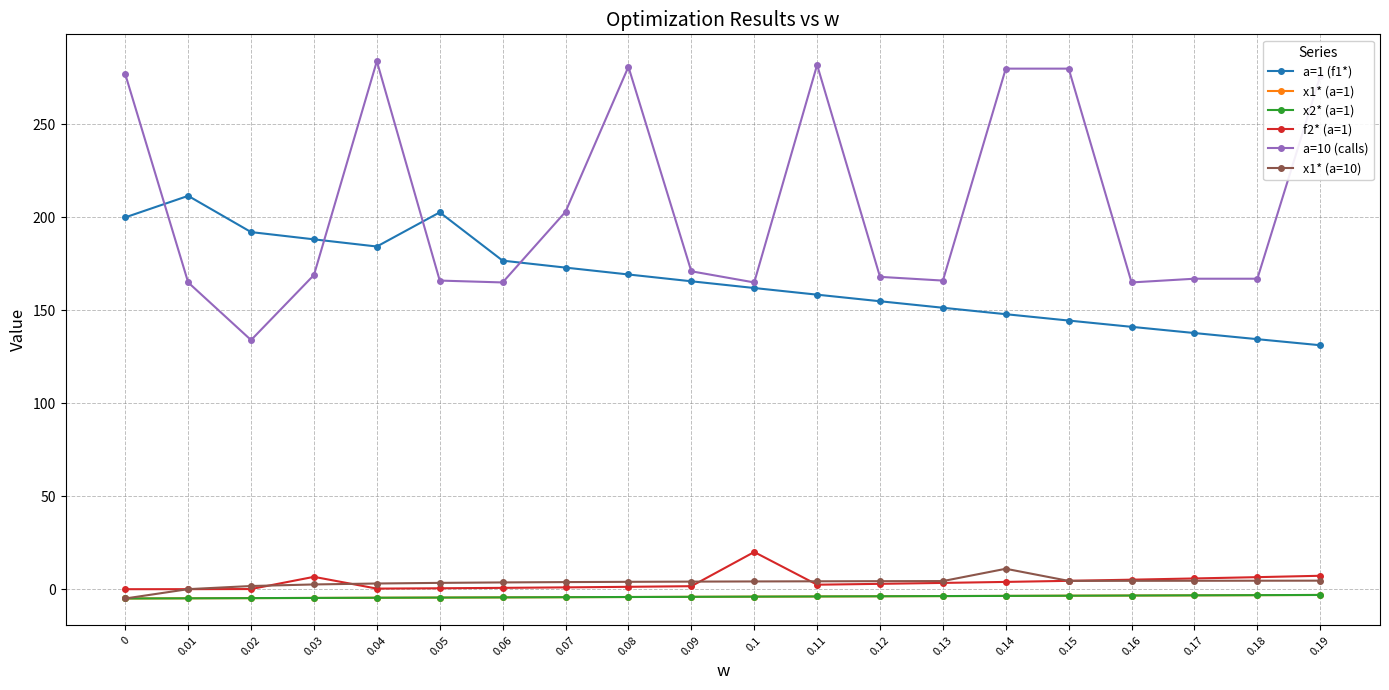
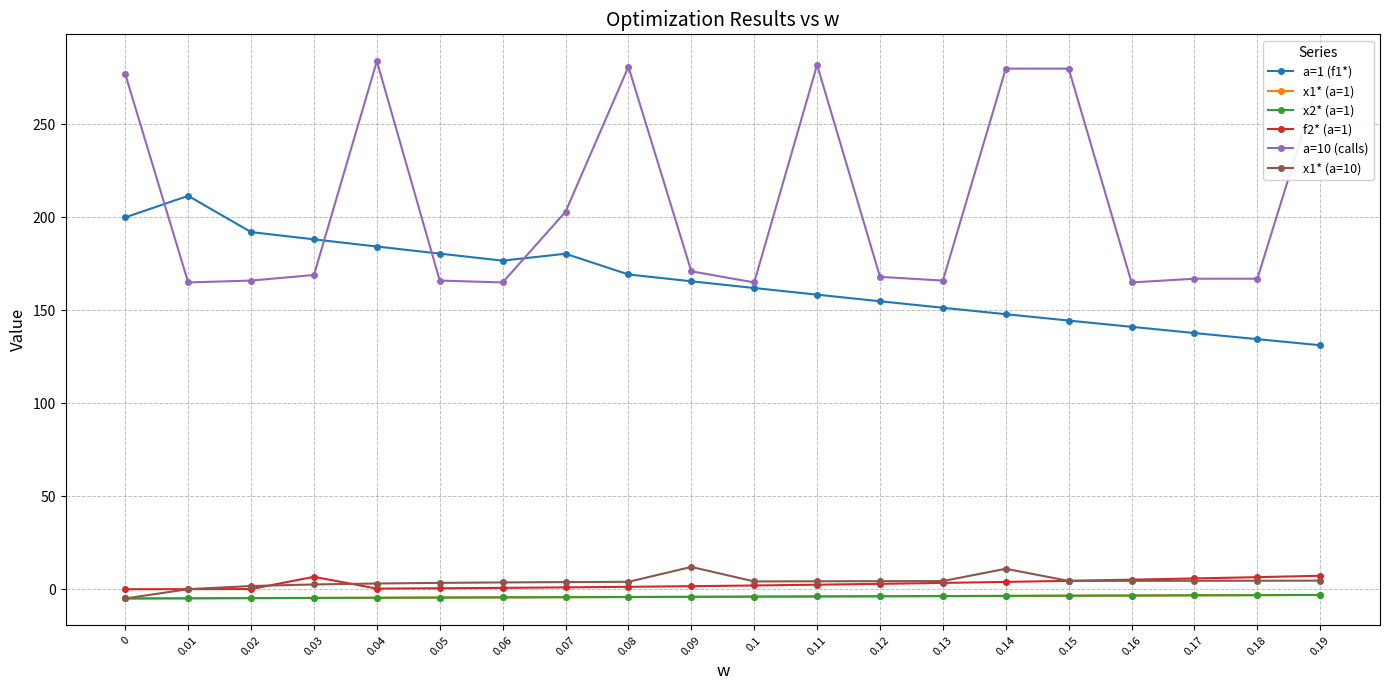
  {
    "a=1 (f1*)": {
      "0": 200,
      "0.01": 212,
      "0.02": 192,
      "0.03": 188,
      "0.04": 184,
-     "0.05": 203,
+     "0.05": 181,
      "0.06": 177,
-     "0.07": 173,
+     "0.07": 180,
      "0.08": 169,
      "0.09": 166,
      "0.1": 162,
      "0.11": 158,
      "0.12": 155,
      "0.13": 151,
      "0.14": 148,
      "0.15": 145,
      "0.16": 141,
      "0.17": 138,
      "0.18": 134,
      "0.19": 131
    },
    "x2* (a=1)": {
      "0.01": -5,
      "0.02": -5,
      "0.03": -5,
      "0.04": -5,
      "0.05": -5,
      "0.06": -4,
      "0.07": -4,
      "0.08": -4,
      "0.09": -4,
      "0.1": -4,
      "0.11": -4,
      "0.12": -4,
      "0.13": -4,
      "0.14": -4,
      "0.15": -4,
      "0.16": -3,
      "0.17": -3,
      "0.18": -3,
      "0.19": -3
    },
    "f2* (a=1)": {
      "0": 0,
      "0.02": 0,
      "0.03": 7,
      "0.04": 0,
      "0.05": 0,
      "0.06": 1,
      "0.07": 1,
      "0.08": 1,
      "0.09": 2,
-     "0.1": 20,
+     "0.1": 2,
      "0.11": 2,
      "0.12": 3,
      "0.14": 4,
      "0.18": 6,
      "0.19": 7
    },
    "a=10 (calls)": {
      "0": 277,
      "0.01": 165,
-     "0.02": 134,
+     "0.02": 166,
      "0.03": 169,
      "0.04": 284,
      "0.05": 166,
      "0.06": 165,
      "0.07": 203,
      "0.08": 281,
      "0.09": 171,
      "0.1": 165,
      "0.11": 282,
      "0.12": 168,
      "0.13": 166,
      "0.14": 280,
      "0.15": 280,
      "0.16": 165,
      "0.17": 167,
      "0.18": 167
    },
    "x1* (a=10)": {
      "0.02": 2,
      "0.03": 3,
      "0.04": 3,
      "0.05": 3,
      "0.06": 4,
      "0.07": 4,
      "0.08": 4,
-     "0.09": 4,
+     "0.09": 12,
      "0.1": 4,
      "0.11": 4,
      "0.12": 4,
      "0.14": 11,
      "0.18": 5,
      "0.19": 5
    }
  }
